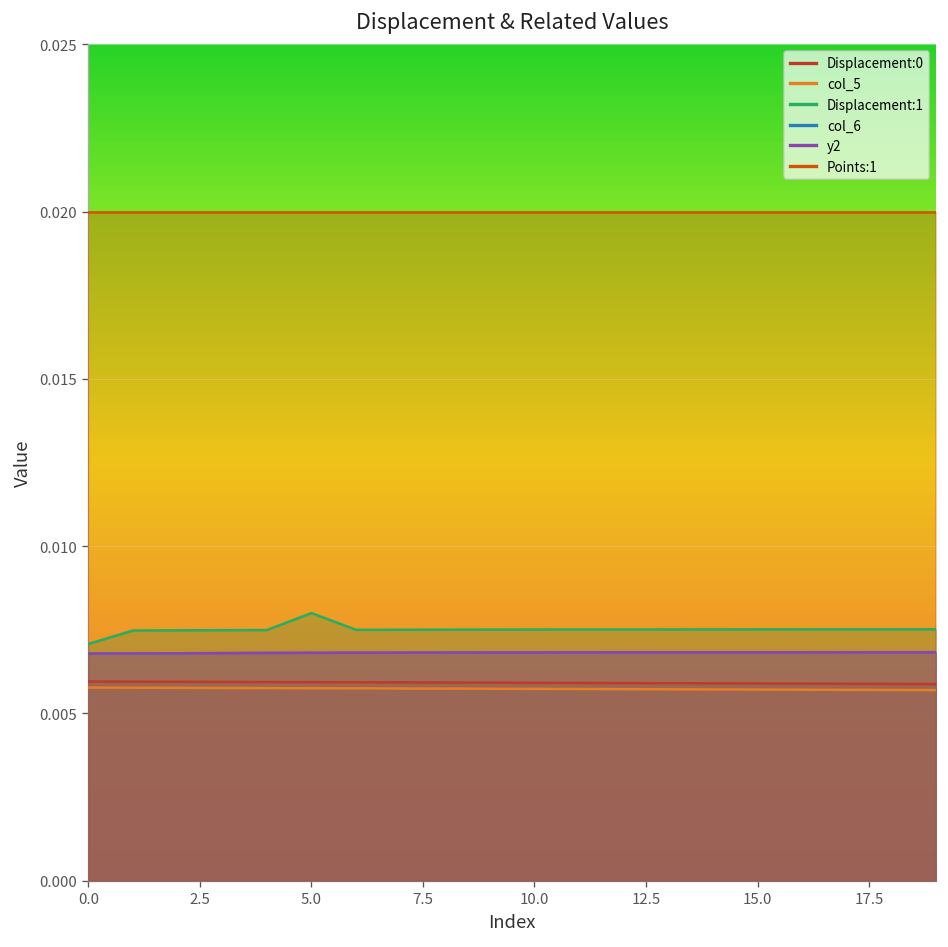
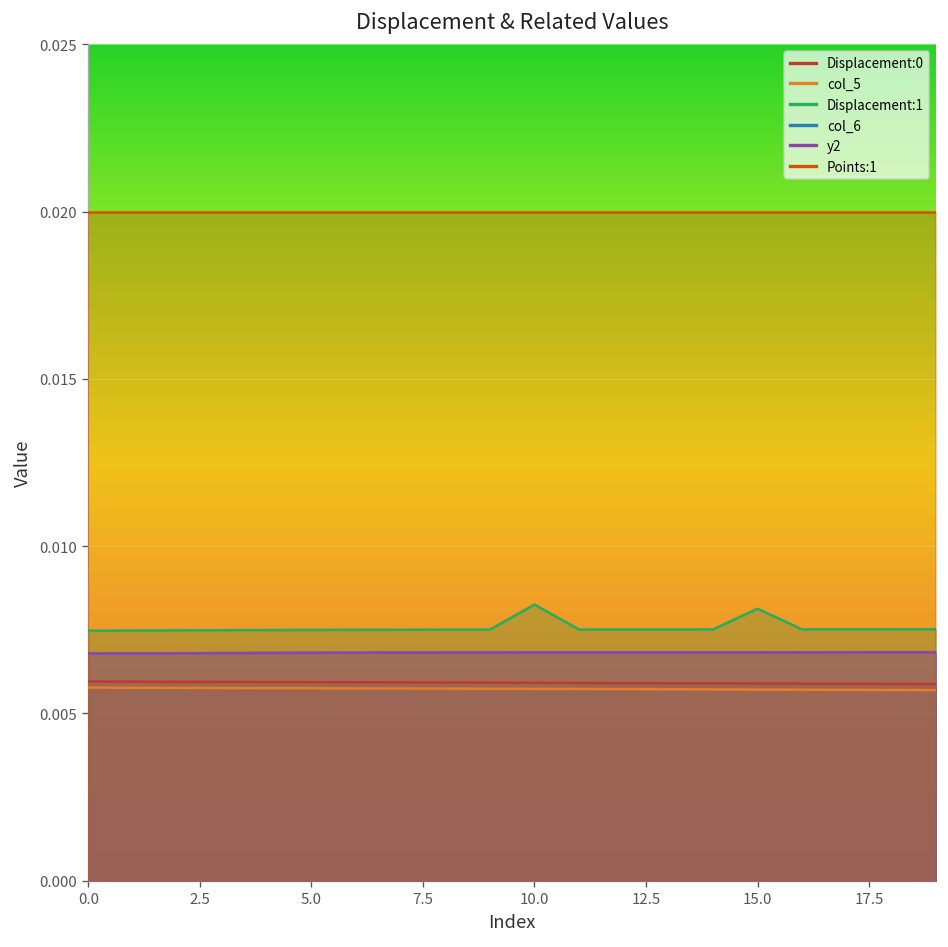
  {
    "Displacement:1": {
-     "0.0": 0.0071,
-     "5.0": 0.0080,
-     "10.0": 0.0075,
-     "15.0": 0.0075
+     "0.0": 0.0075,
+     "5.0": 0.0075,
+     "10.0": 0.0083,
+     "15.0": 0.0081
    },
    "y2": {
      "0.0": 0.0068,
      "5.0": 0.0068,
      "10.0": 0.0068,
      "15.0": 0.0068
    }
  }
